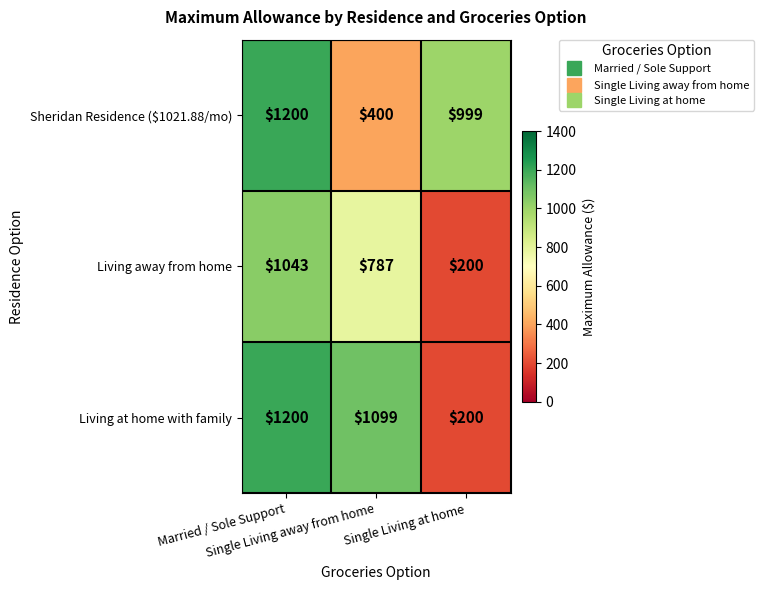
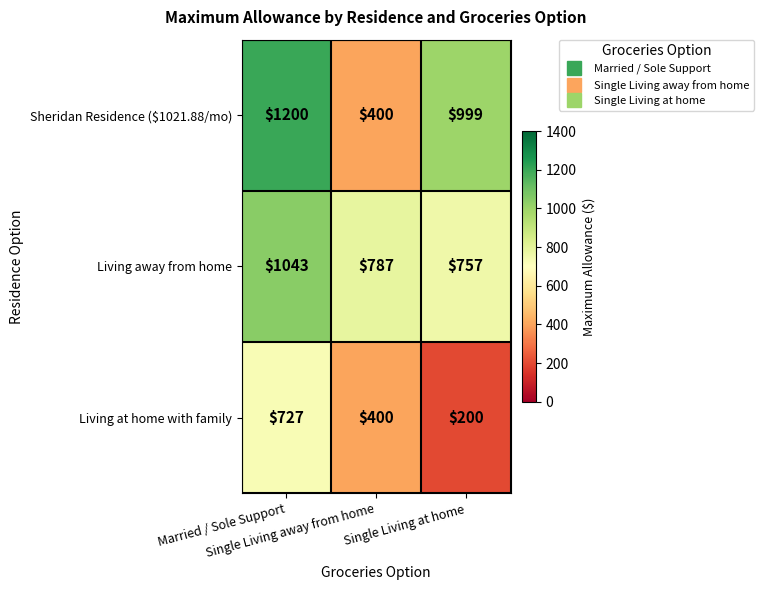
  {
    "Sheridan Residence ($1021.88/mo)": {
      "Married / Sole Support": "$1200",
      "Single Living away from home": "$400",
      "Single Living at home": "$999"
    },
    "Living away from home": {
      "Married / Sole Support": "$1043",
      "Single Living away from home": "$787",
-     "Single Living at home": "$200"
+     "Single Living at home": "$757"
    },
    "Living at home with family": {
-     "Married / Sole Support": "$1200",
-     "Single Living away from home": "$1099",
+     "Married / Sole Support": "$727",
+     "Single Living away from home": "$400",
      "Single Living at home": "$200"
    }
  }
